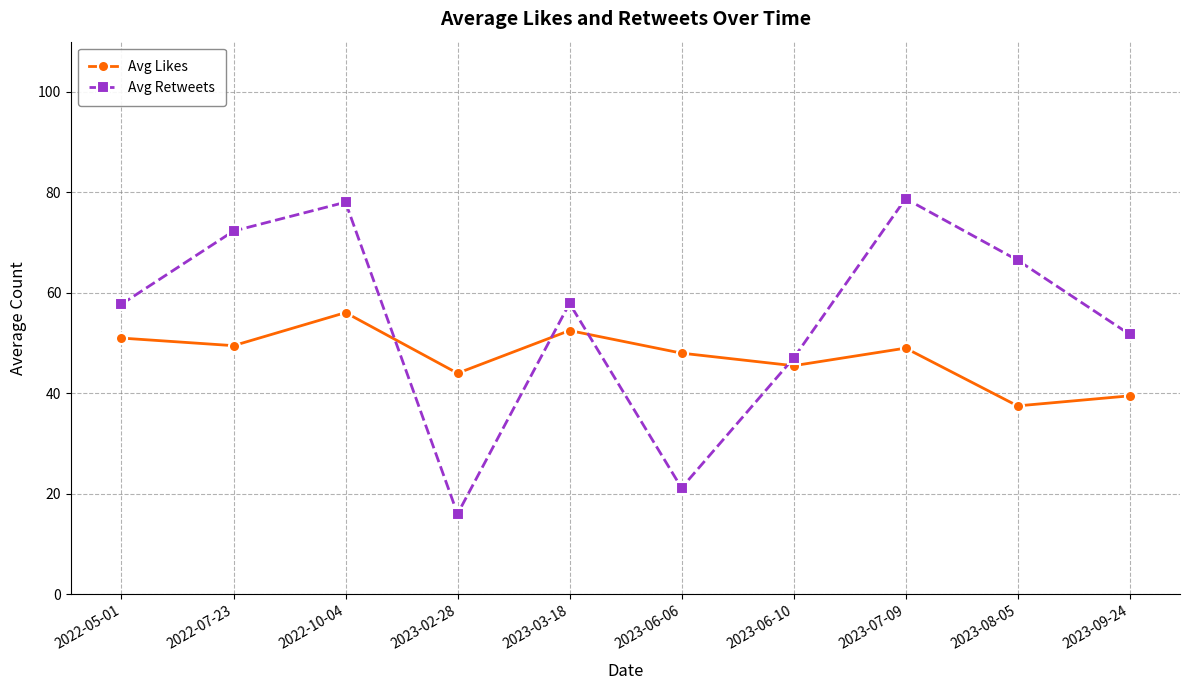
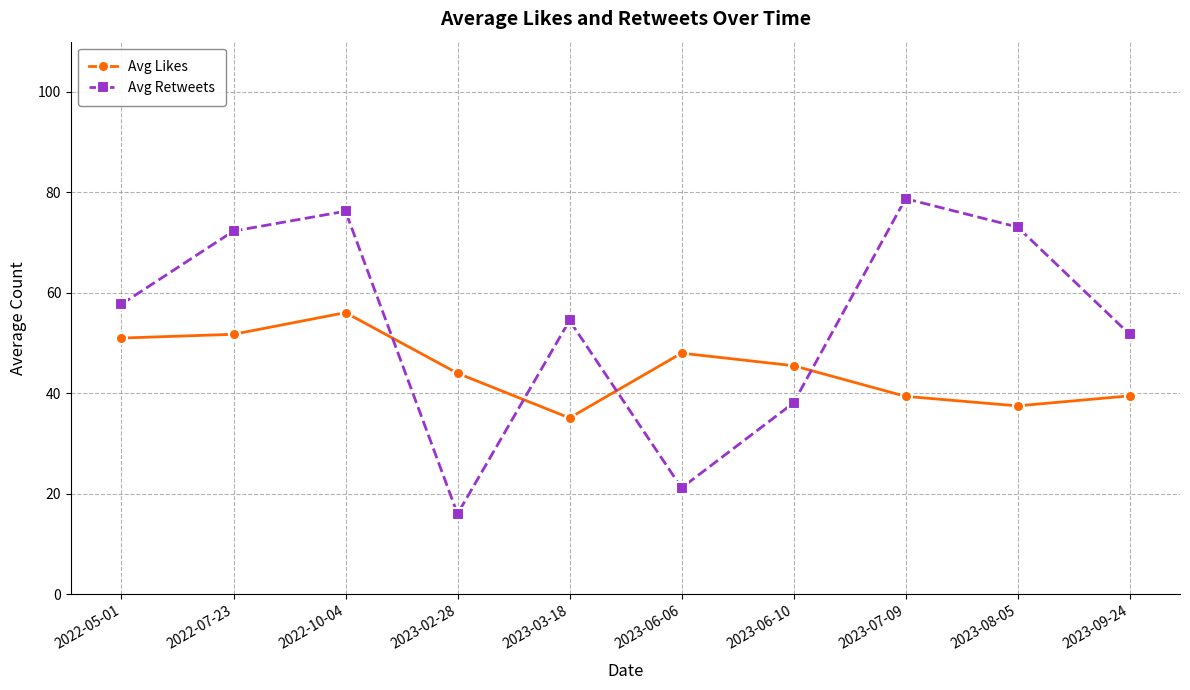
  {
    "Avg Likes": {
      "2022-05-01": 51,
-     "2022-07-23": 49,
+     "2022-07-23": 52,
      "2022-10-04": 56,
      "2023-02-28": 44,
-     "2023-03-18": 53,
+     "2023-03-18": 35,
      "2023-06-06": 48,
      "2023-06-10": 46,
-     "2023-07-09": 49,
+     "2023-07-09": 39,
      "2023-08-05": 38,
      "2023-09-24": 40
    },
    "Avg Retweets": {
      "2022-05-01": 58,
      "2022-07-23": 72,
-     "2022-10-04": 78,
+     "2022-10-04": 76,
      "2023-02-28": 16,
-     "2023-03-18": 58,
+     "2023-03-18": 55,
      "2023-06-06": 21,
-     "2023-06-10": 47,
+     "2023-06-10": 38,
      "2023-07-09": 79,
-     "2023-08-05": 67,
+     "2023-08-05": 73,
      "2023-09-24": 52
    }
  }
